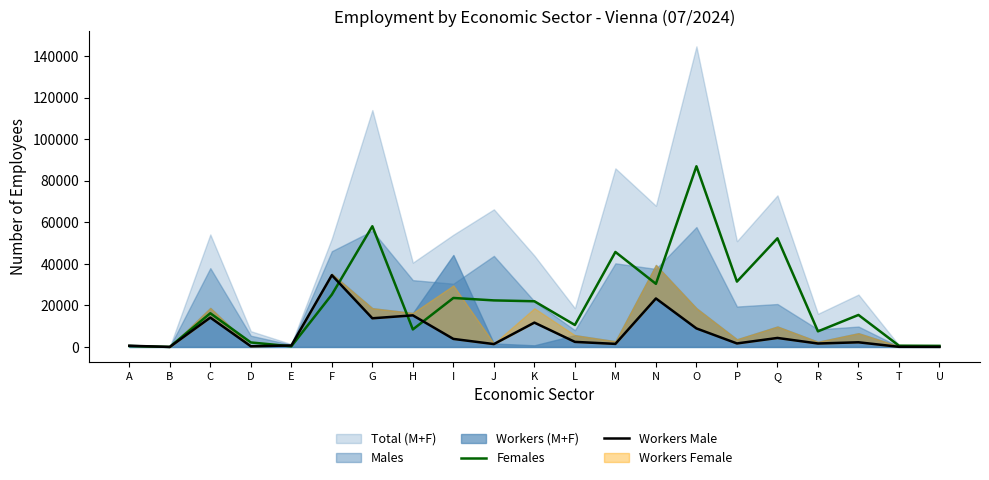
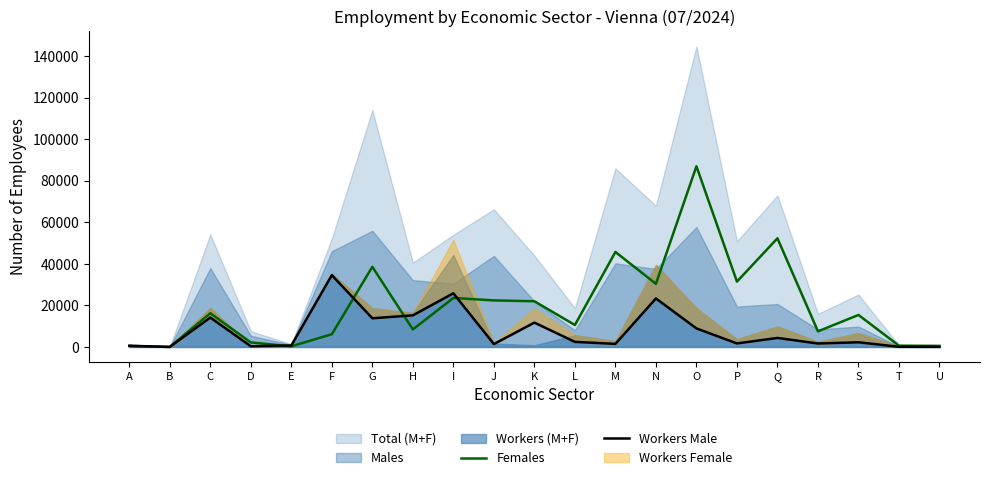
  {
    "Females": {
      "C": 16000,
      "D": 2000,
-     "F": 25000,
-     "G": 58000,
+     "F": 6000,
+     "G": 39000,
      "H": 8000,
      "I": 24000,
      "J": 22000,
      "L": 11000,
      "M": 46000,
      "N": 30000,
      "O": 87000,
      "P": 31000,
      "Q": 52000,
      "S": 15000
    },
    "Workers Male": {
      "C": 14000,
      "G": 14000,
-     "I": 4000,
+     "I": 26000,
      "K": 12000,
      "L": 2000,
      "M": 1000,
      "N": 23000,
      "O": 9000,
      "P": 2000,
      "Q": 4000,
      "S": 2000
    }
  }
